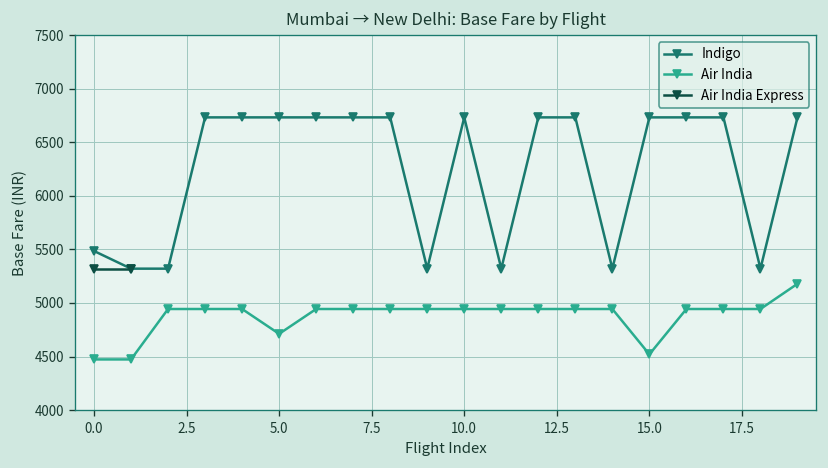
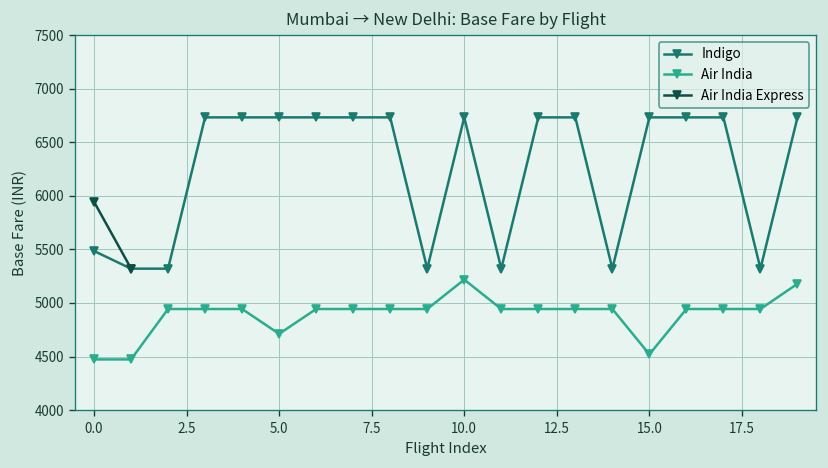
  {
    "Indigo": {
      "0.0": 5500,
      "5.0": 6700,
      "10.0": 6700,
      "15.0": 6700
    },
    "Air India": {
      "0.0": 4500,
      "5.0": 4700,
-     "10.0": 4900,
+     "10.0": 5200,
      "15.0": 4500
    },
    "Air India Express": {
-     "0.0": 5300
+     "0.0": 5900
    }
  }
